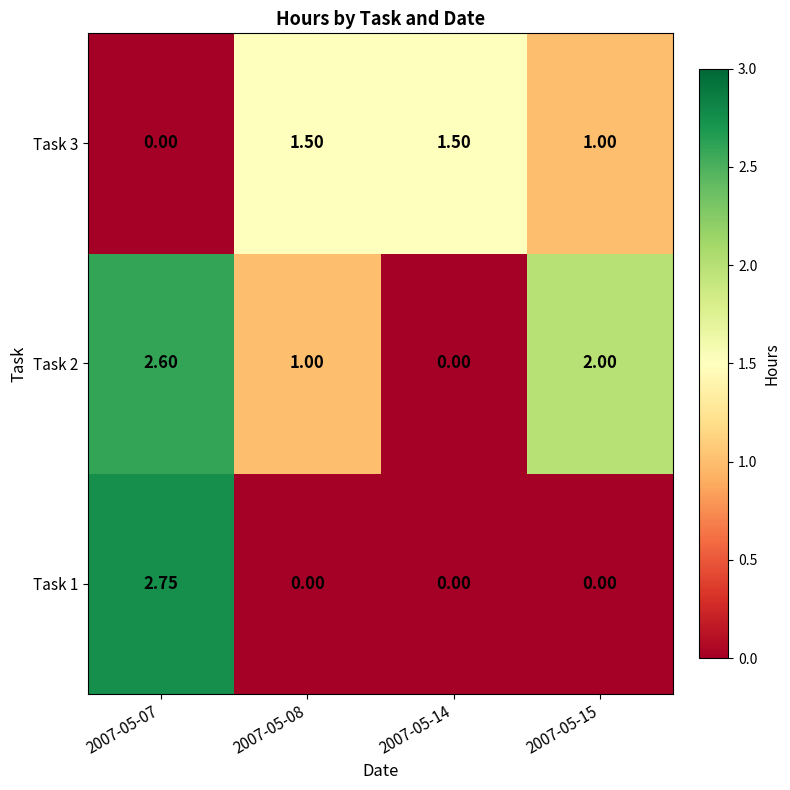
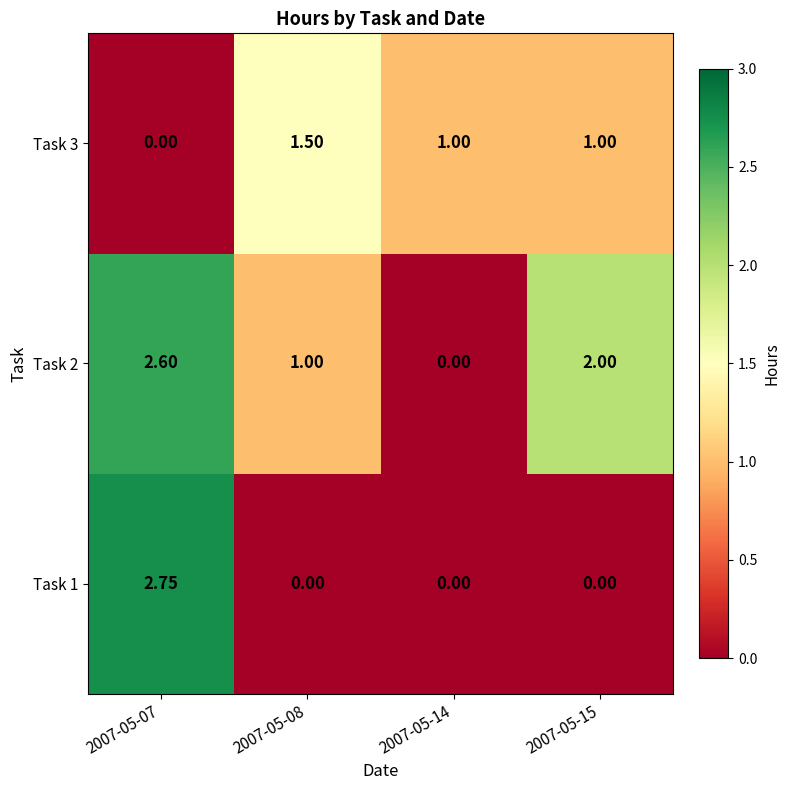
  {
    "Task 3": {
      "2007-05-07": 0.00,
      "2007-05-08": 1.50,
-     "2007-05-14": 1.50,
+     "2007-05-14": 1.00,
      "2007-05-15": 1.00
    },
    "Task 2": {
      "2007-05-07": 2.60,
      "2007-05-08": 1.00,
      "2007-05-14": 0.00,
      "2007-05-15": 2.00
    },
    "Task 1": {
      "2007-05-07": 2.75,
      "2007-05-08": 0.00,
      "2007-05-14": 0.00,
      "2007-05-15": 0.00
    }
  }
